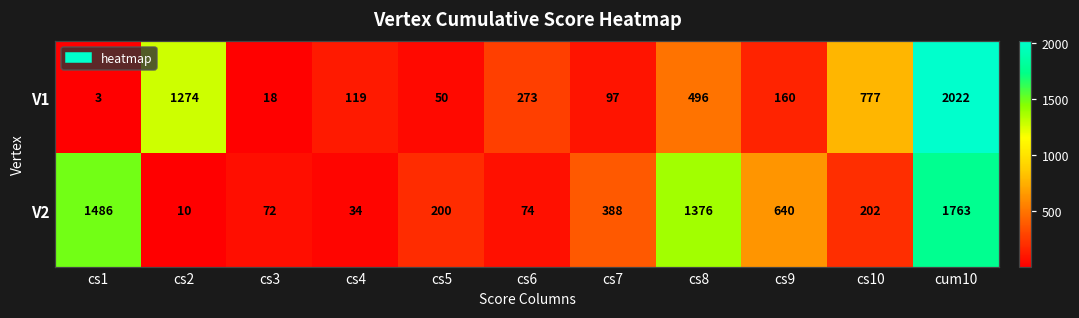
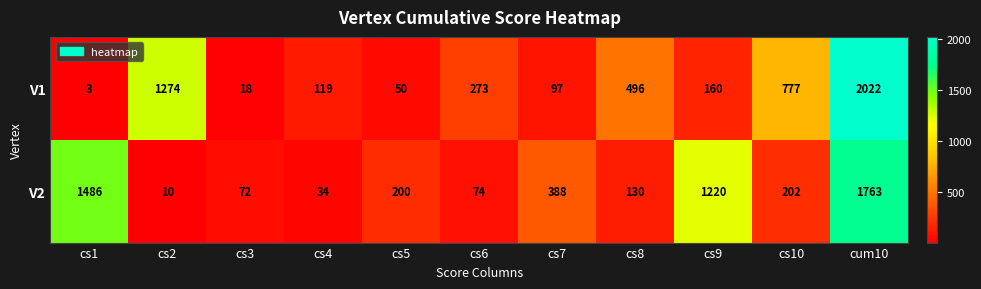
  {
    "V1": {
      "cs1": 3,
      "cs2": 1274,
      "cs3": 18,
      "cs4": 119,
      "cs5": 50,
      "cs6": 273,
      "cs7": 97,
      "cs8": 496,
      "cs9": 160,
      "cs10": 777,
      "cum10": 2022
    },
    "V2": {
      "cs1": 1486,
      "cs2": 10,
      "cs3": 72,
      "cs4": 34,
      "cs5": 200,
      "cs6": 74,
      "cs7": 388,
-     "cs8": 1376,
-     "cs9": 640,
+     "cs8": 130,
+     "cs9": 1220,
      "cs10": 202,
      "cum10": 1763
    }
  }
